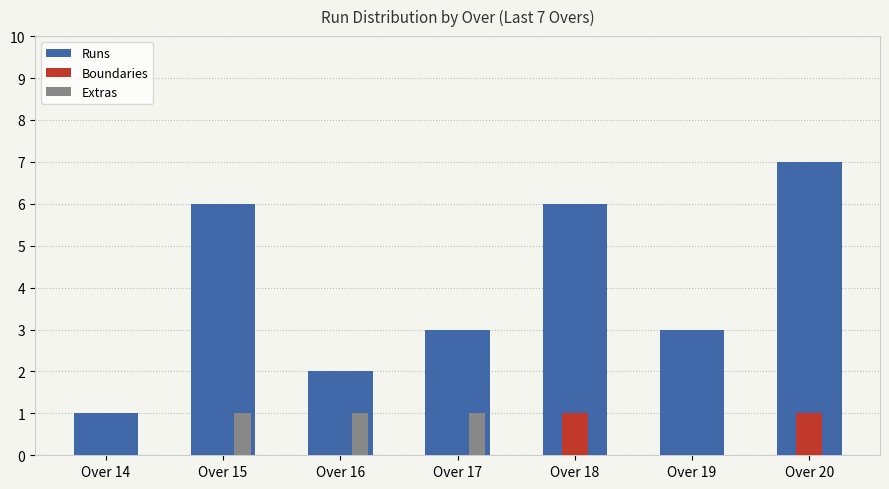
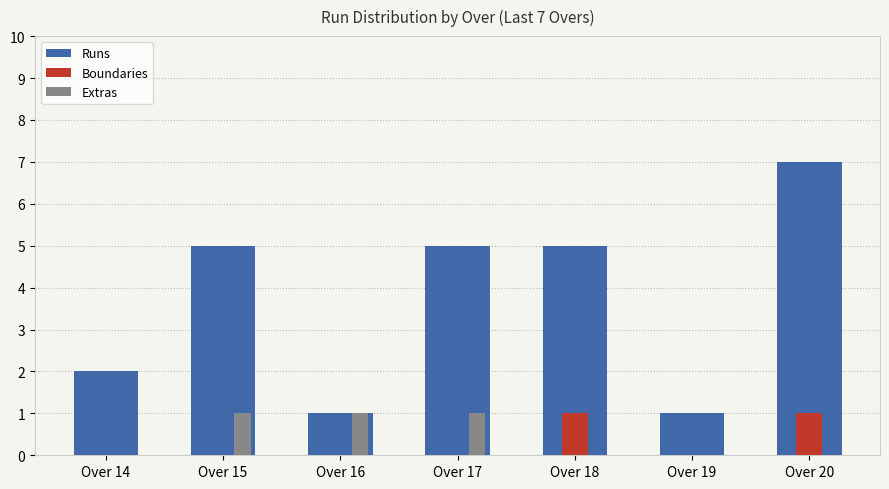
  {
    "Runs": {
-     "Over 14": 1,
-     "Over 15": 6,
-     "Over 16": 2,
-     "Over 17": 3,
-     "Over 18": 6,
-     "Over 19": 3,
+     "Over 14": 2,
+     "Over 15": 5,
+     "Over 16": 1,
+     "Over 17": 5,
+     "Over 18": 5,
+     "Over 19": 1,
      "Over 20": 7
    },
    "Boundaries": {
      "Over 14": 0,
      "Over 15": 0,
      "Over 16": 0,
      "Over 17": 0,
      "Over 19": 0
    },
    "Extras": {
      "Over 14": 0,
      "Over 18": 0,
      "Over 19": 0,
      "Over 20": 0
    }
  }
